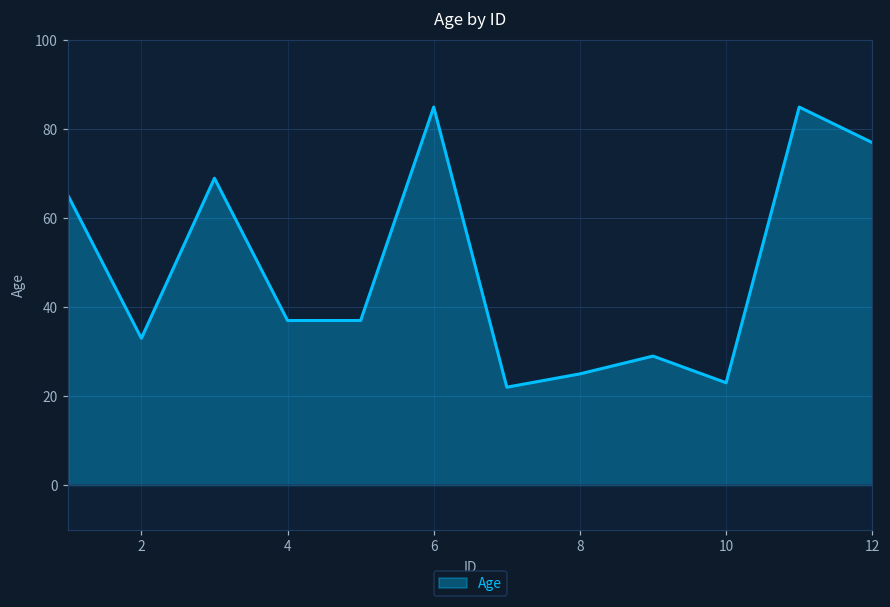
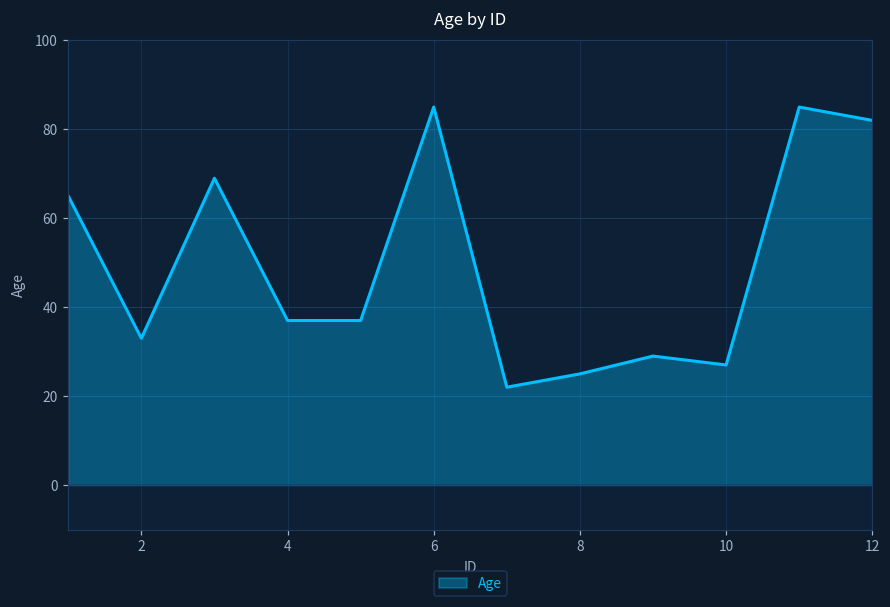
  {
    "2": 33,
    "4": 37,
    "6": 85,
    "8": 25,
-   "10": 23,
-   "12": 77
+   "10": 27,
+   "12": 82
  }
